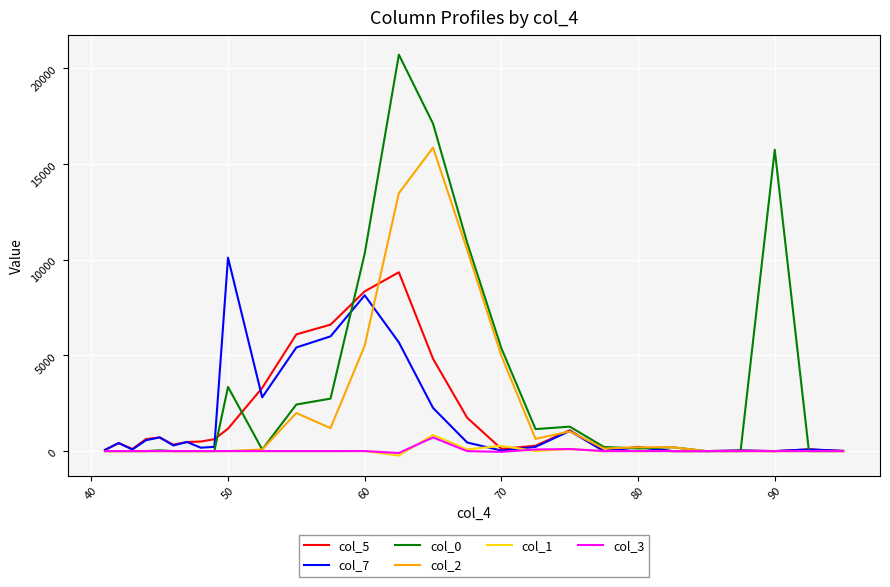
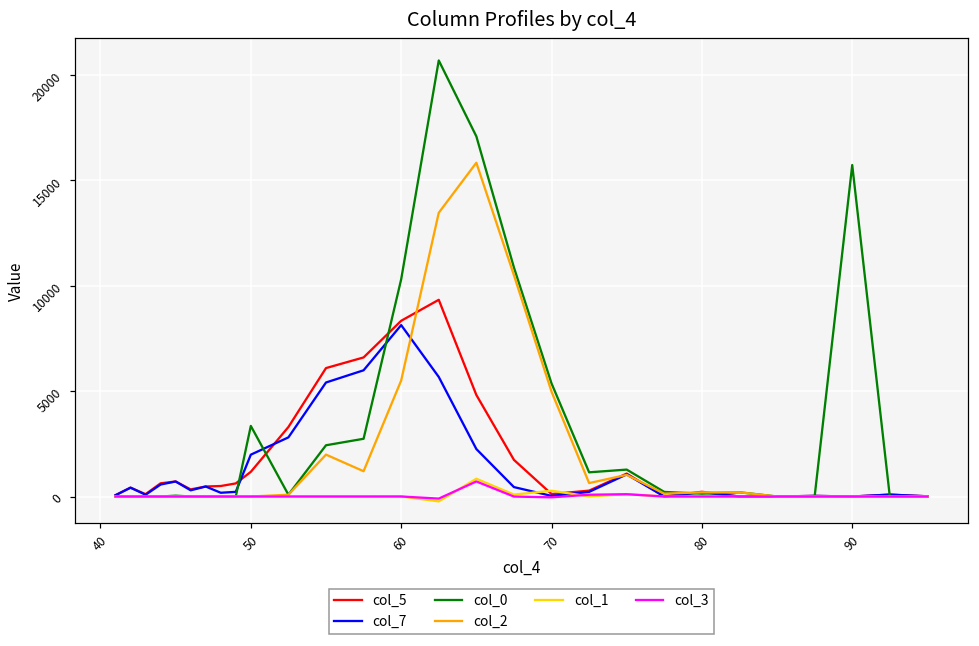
  {
    "col_5": {
      "50": 1200,
      "60": 8300
    },
    "col_7": {
-     "50": 10100,
+     "50": 2000,
      "60": 8100
    },
    "col_0": {
      "50": 3400,
      "60": 10300,
      "70": 5400,
      "90": 15700
    }
  }
